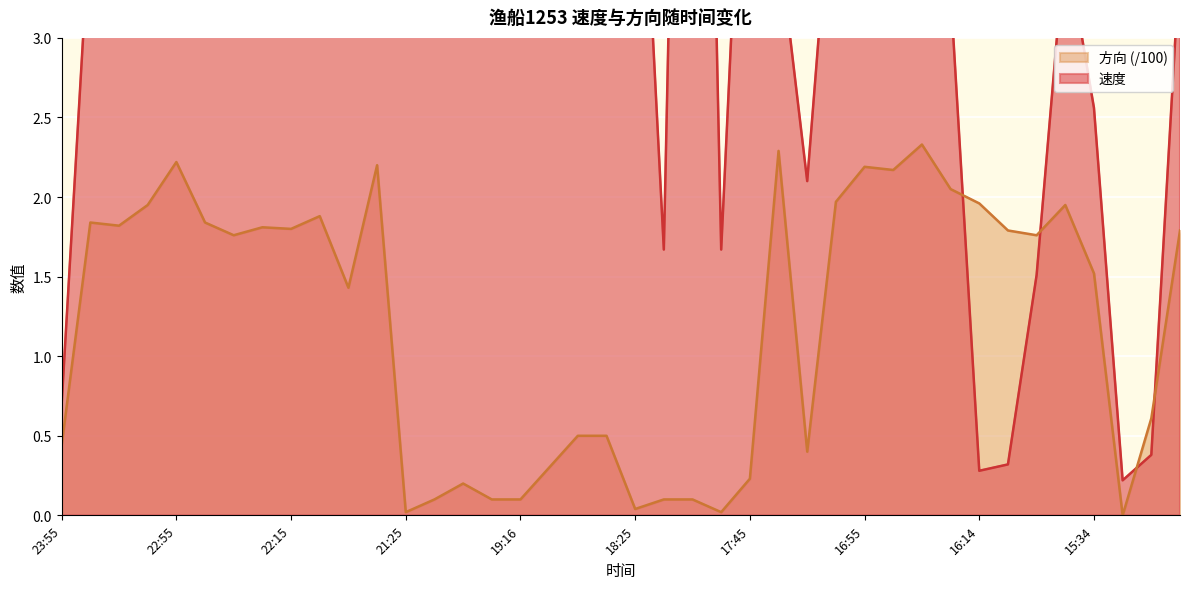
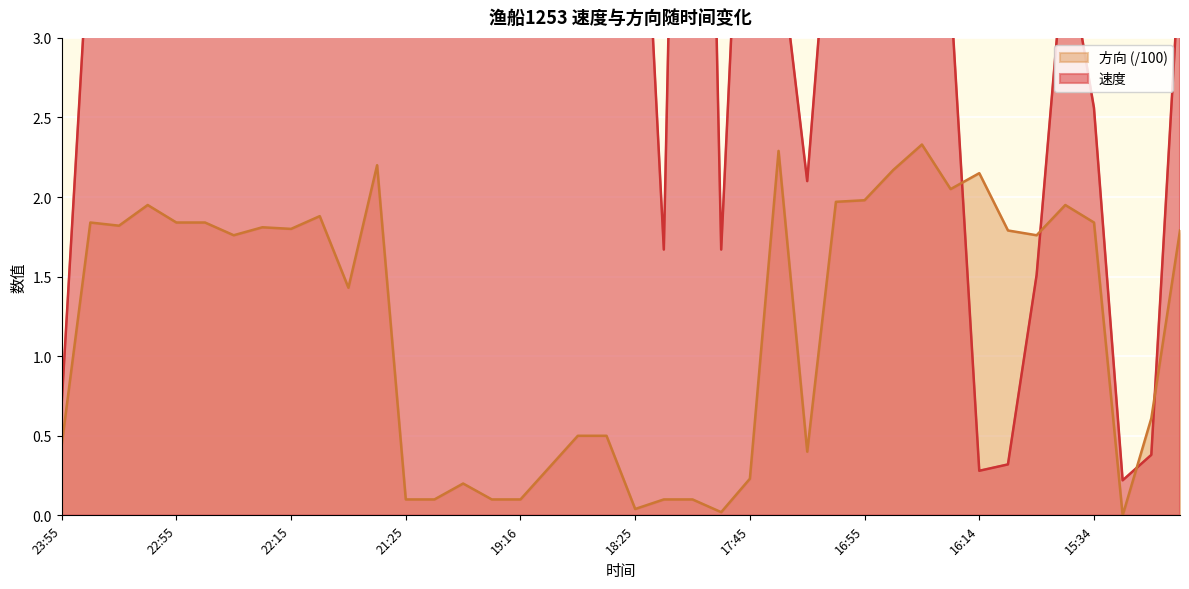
  {
    "方向 (/100)": {
      "23:55": 0.44,
-     "22:55": 2.22,
+     "22:55": 1.84,
      "22:15": 1.80,
-     "21:25": 0.02,
+     "21:25": 0.10,
      "19:16": 0.10,
      "18:25": 0.04,
      "17:45": 0.23,
-     "16:55": 2.19,
-     "16:14": 1.96,
-     "15:34": 1.52
+     "16:55": 1.98,
+     "16:14": 2.15,
+     "15:34": 1.84
    },
    "速度": {
      "23:55": 0.70,
      "16:14": 0.28,
      "15:34": 2.56
    }
  }
